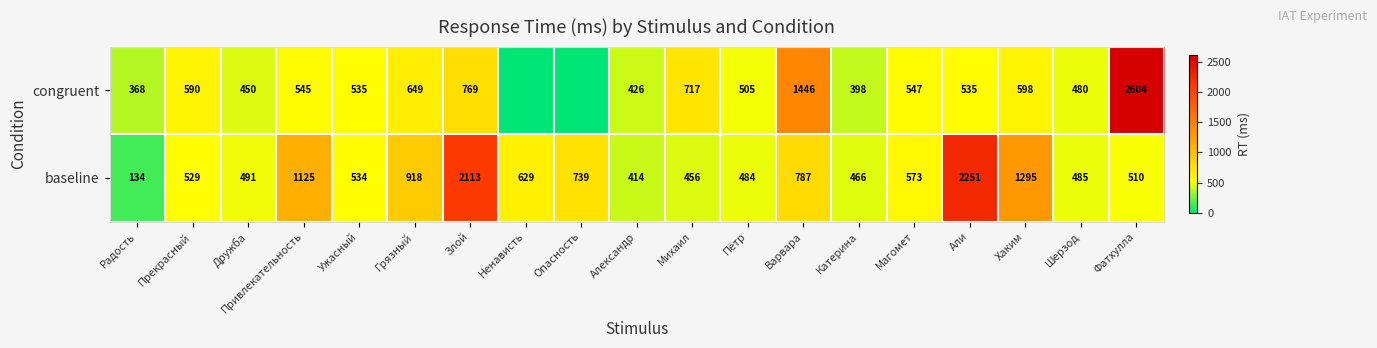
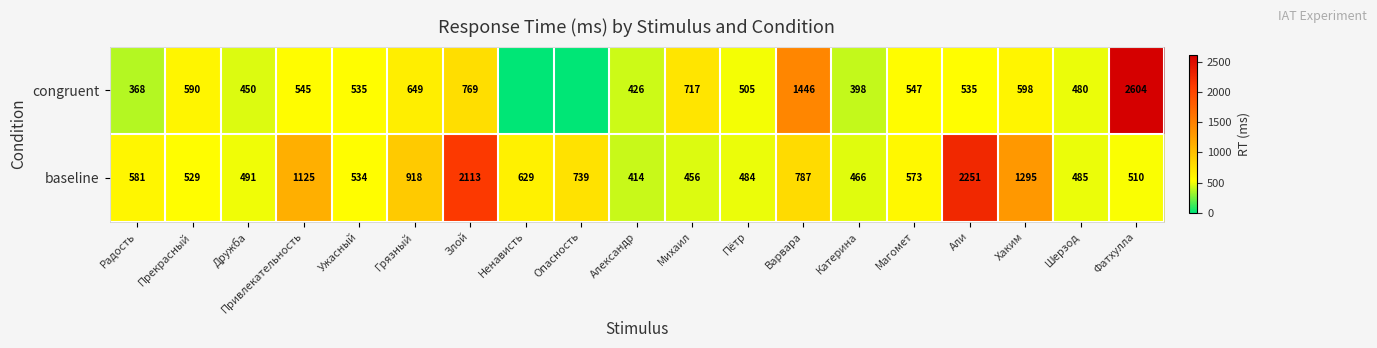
  {
    "congruent": {
      "Радость": 368,
      "Прекрасный": 590,
      "Дружба": 450,
      "Привлекательность": 545,
      "Ужасный": 535,
      "Грязный": 649,
      "Злой": 769,
      "Александр": 426,
      "Михаил": 717,
      "Пётр": 505,
      "Варвара": 1446,
      "Катерина": 398,
      "Магомет": 547,
      "Али": 535,
      "Хаким": 598,
      "Шерзод": 480,
      "Фатхулла": 2604
    },
    "baseline": {
-     "Радость": 134,
+     "Радость": 581,
      "Прекрасный": 529,
      "Дружба": 491,
      "Привлекательность": 1125,
      "Ужасный": 534,
      "Грязный": 918,
      "Злой": 2113,
      "Ненависть": 629,
      "Опасность": 739,
      "Александр": 414,
      "Михаил": 456,
      "Пётр": 484,
      "Варвара": 787,
      "Катерина": 466,
      "Магомет": 573,
      "Али": 2251,
      "Хаким": 1295,
      "Шерзод": 485,
      "Фатхулла": 510
    }
  }
